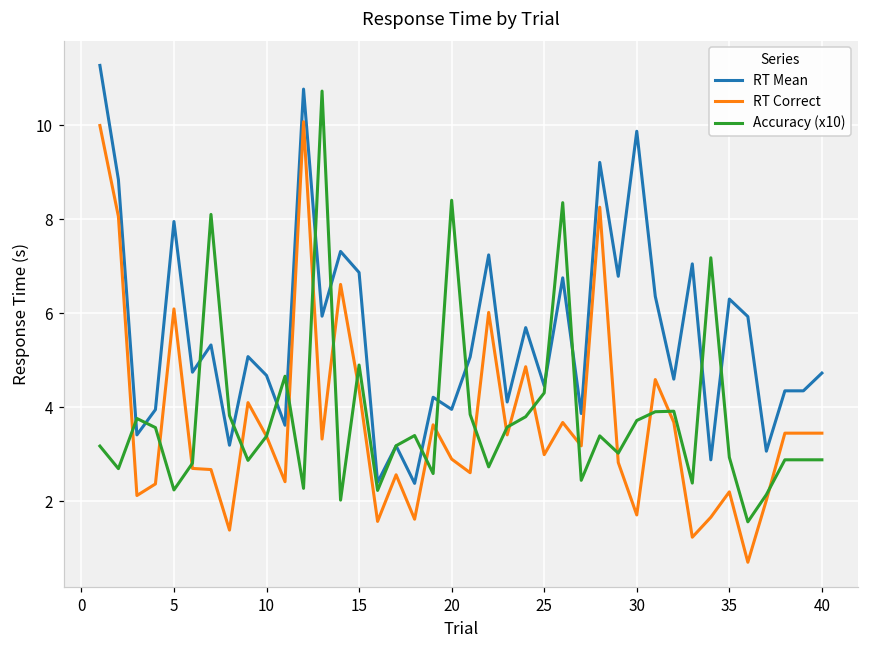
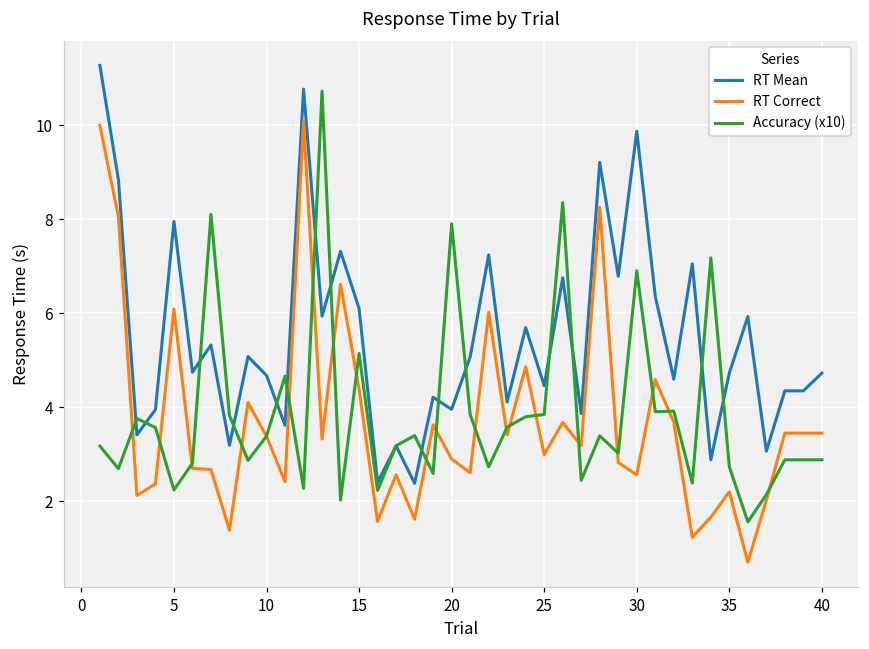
  {
    "RT Mean": {
      "5": 8.0,
      "10": 4.7,
-     "15": 6.9,
+     "15": 6.1,
      "20": 4.0,
      "25": 4.5,
      "30": 9.9,
-     "35": 6.3,
+     "35": 4.7,
      "40": 4.7
    },
    "RT Correct": {
      "5": 6.1,
      "15": 4.4,
      "20": 2.9,
      "25": 3.0,
-     "30": 1.7,
+     "30": 2.6,
      "35": 2.2,
      "40": 3.5
    },
    "Accuracy (x10)": {
      "5": 2.2,
-     "15": 4.9,
-     "20": 8.4,
-     "25": 4.3,
-     "30": 3.7,
-     "35": 2.9,
+     "15": 5.1,
+     "20": 7.9,
+     "25": 3.8,
+     "30": 6.9,
+     "35": 2.7,
      "40": 2.9
    }
  }
